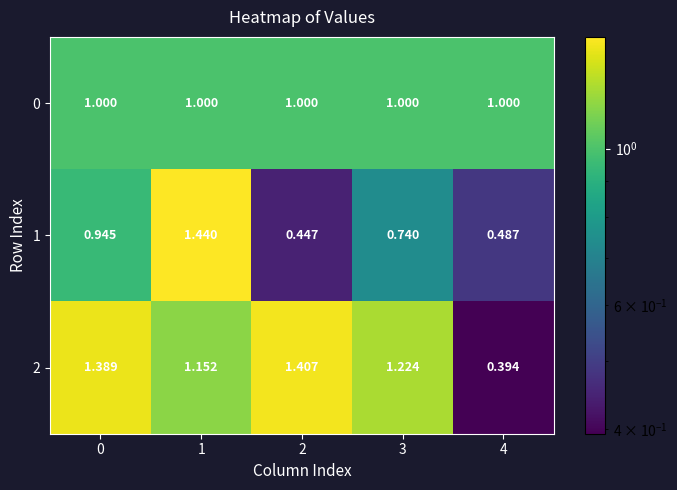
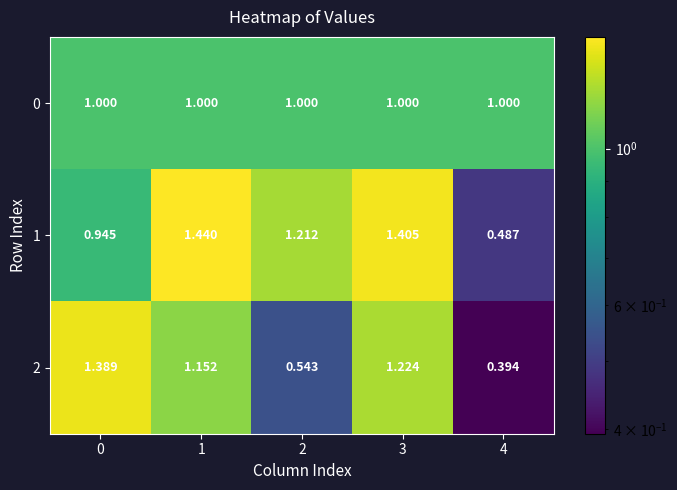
  {
    "0": {
      "0": 1.000,
      "1": 1.000,
      "2": 1.000,
      "3": 1.000,
      "4": 1.000
    },
    "1": {
      "0": 0.945,
      "1": 1.440,
-     "2": 0.447,
-     "3": 0.740,
+     "2": 1.212,
+     "3": 1.405,
      "4": 0.487
    },
    "2": {
      "0": 1.389,
      "1": 1.152,
-     "2": 1.407,
+     "2": 0.543,
      "3": 1.224,
      "4": 0.394
    }
  }
